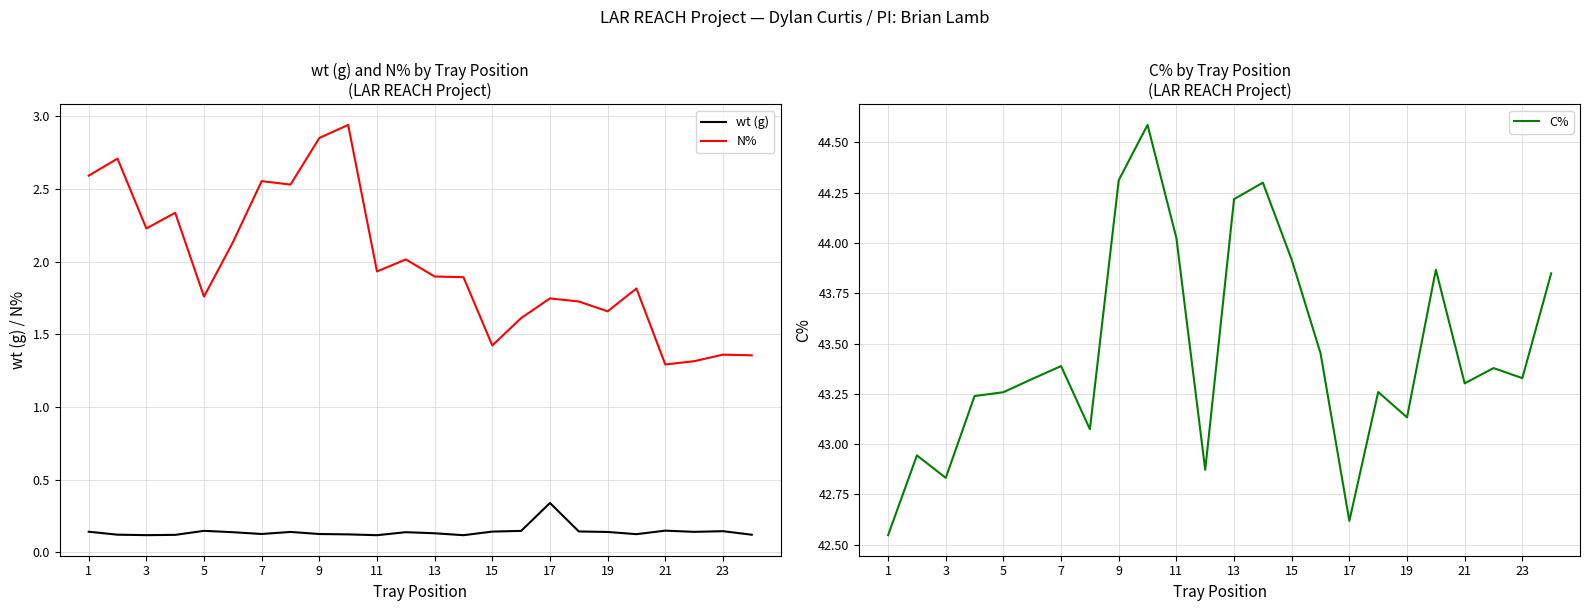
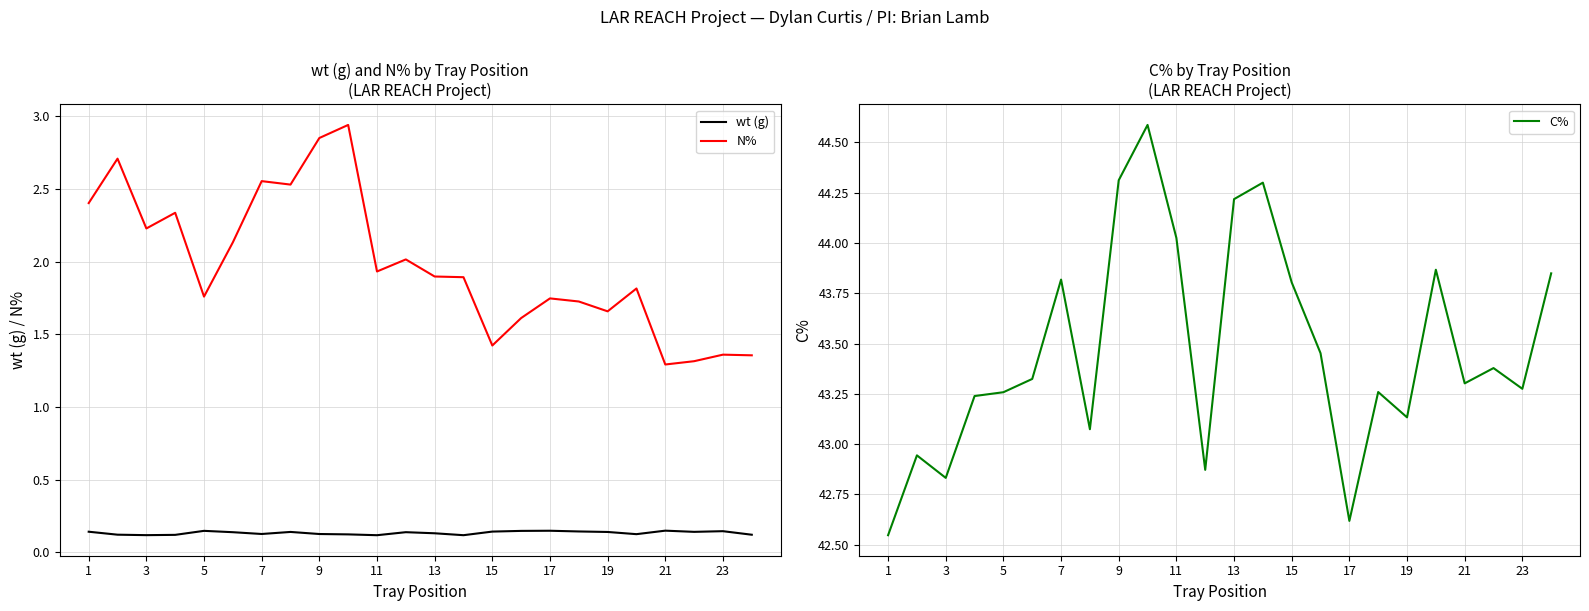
  {
    "wt (g) and N% by Tray Position (LAR REACH Project)": {
      "wt (g)": {
        "1": 0.14,
        "3": 0.12,
        "5": 0.15,
        "7": 0.13,
        "9": 0.13,
        "11": 0.12,
        "13": 0.13,
        "15": 0.14,
-       "17": 0.34,
+       "17": 0.15,
        "19": 0.14,
        "21": 0.15,
        "23": 0.15
      },
      "N%": {
-       "1": 2.59,
+       "1": 2.40,
        "3": 2.23,
        "5": 1.76,
        "7": 2.55,
        "9": 2.85,
        "11": 1.93,
        "13": 1.90,
        "15": 1.42,
        "17": 1.75,
        "19": 1.66,
        "21": 1.29,
        "23": 1.36
      }
    },
    "C% by Tray Position (LAR REACH Project)": {
      "1": 42.55,
      "3": 42.83,
      "5": 43.26,
-     "7": 43.39,
+     "7": 43.82,
      "9": 44.31,
      "11": 44.03,
      "13": 44.22,
-     "15": 43.92,
+     "15": 43.80,
      "17": 42.62,
      "19": 43.13,
      "21": 43.30,
-     "23": 43.33
+     "23": 43.28
    }
  }
